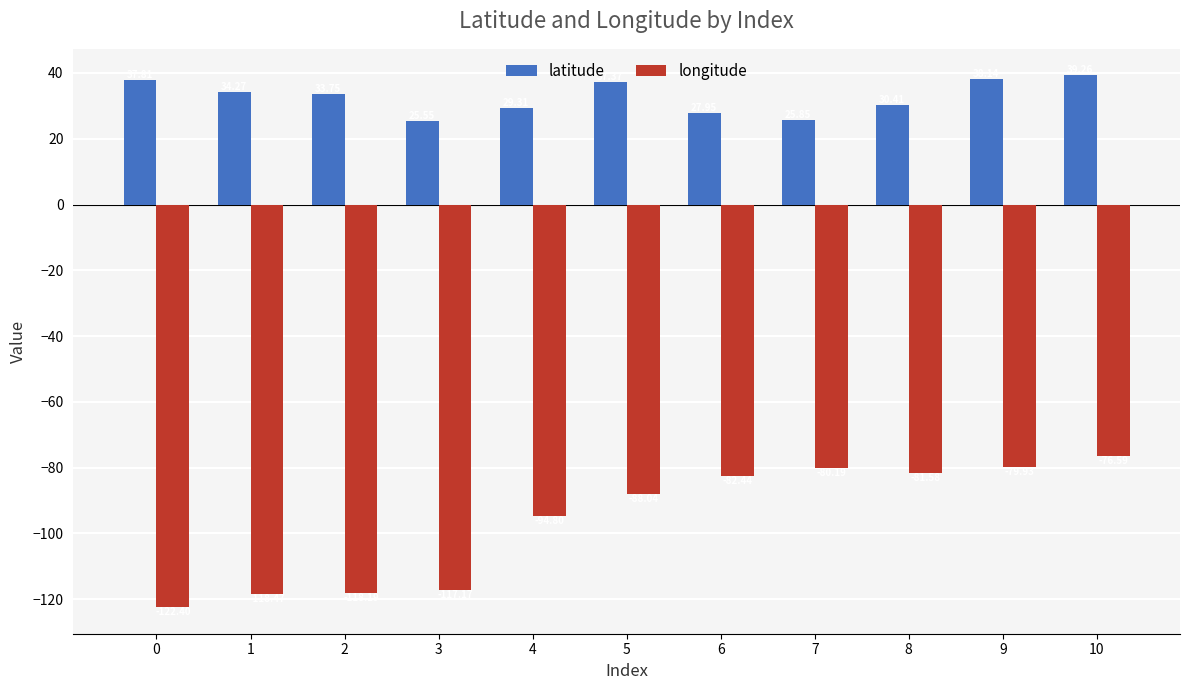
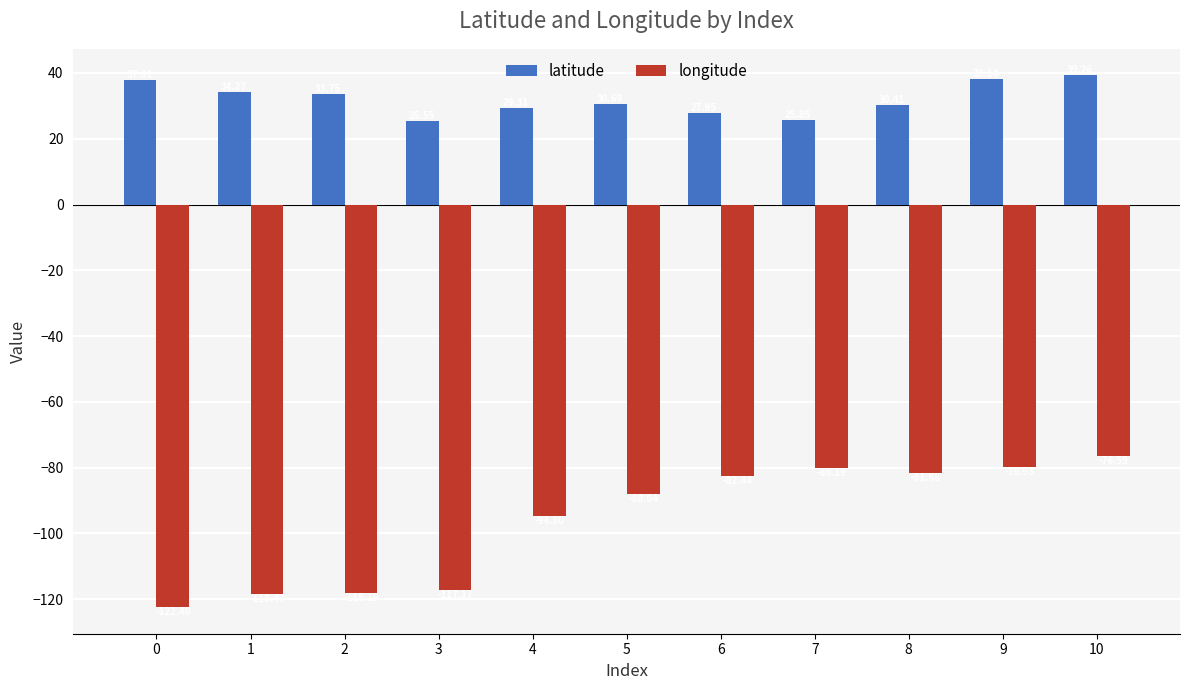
  {
    "latitude": {
      "0": 38,
      "1": 34,
      "2": 34,
      "3": 26,
      "4": 29,
-     "5": 37,
+     "5": 31,
      "6": 28,
      "7": 26,
      "8": 30,
      "9": 38,
      "10": 39
    },
    "longitude": {
      "0": -122,
      "1": -118,
      "2": -118,
      "3": -117,
      "4": -95,
      "5": -88,
      "6": -82,
      "7": -80,
      "8": -82,
      "9": -80,
      "10": -77
    }
  }
